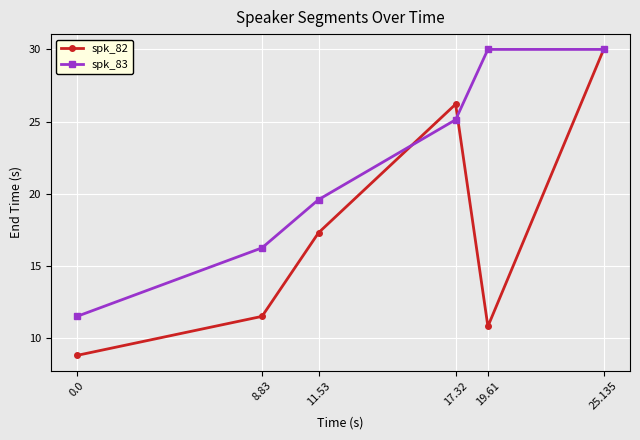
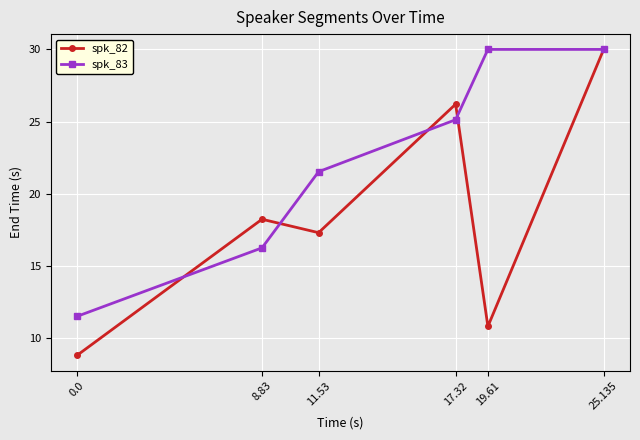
  {
    "spk_82": {
      "0.0": 8.8,
-     "8.83": 11.5,
+     "8.83": 18.3,
      "11.53": 17.3,
      "17.32": 26.2,
      "19.61": 10.8
    },
    "spk_83": {
      "0.0": 11.5,
      "8.83": 16.3,
-     "11.53": 19.6,
+     "11.53": 21.5,
      "17.32": 25.1,
      "19.61": 30.0
    }
  }
